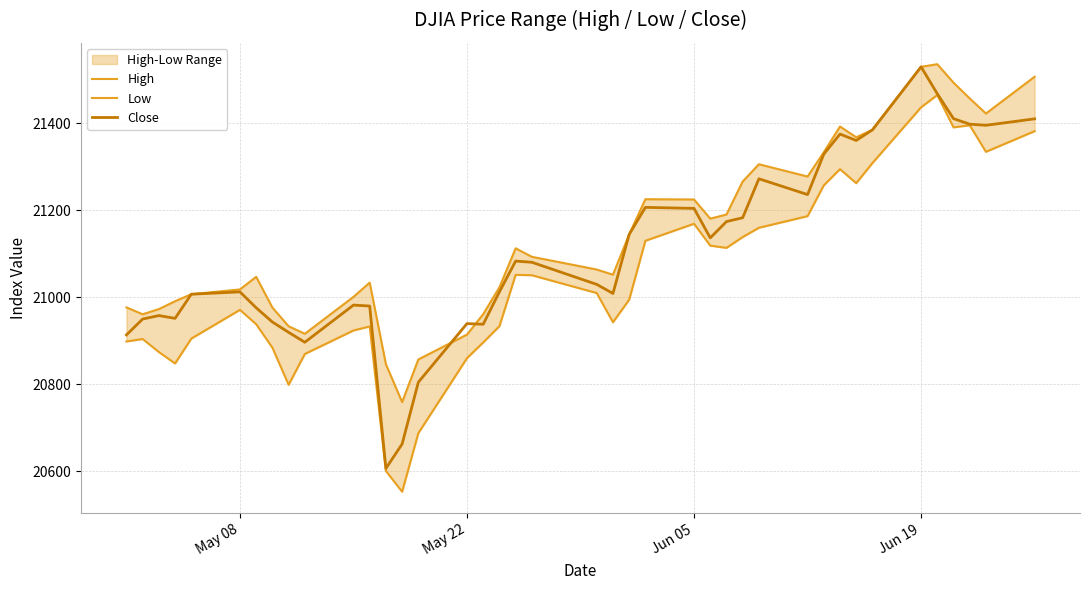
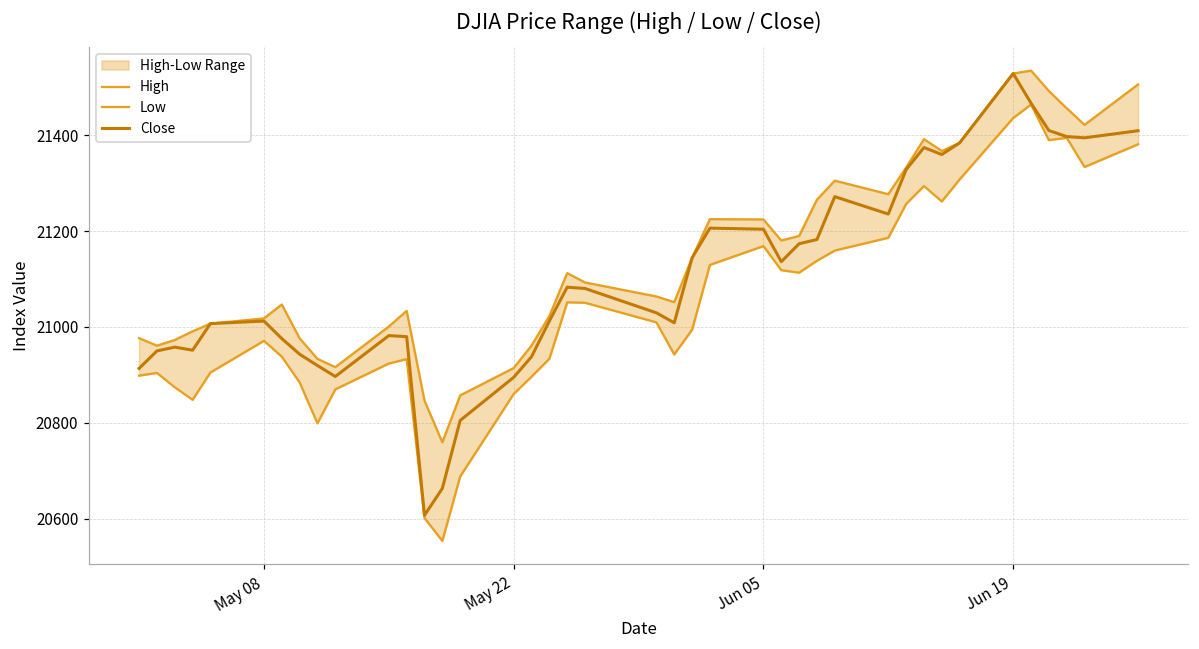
  {
    "Close": {
-     "May 22": 20940,
+     "May 22": 20890,
      "Jun 05": 21200
    }
  }
